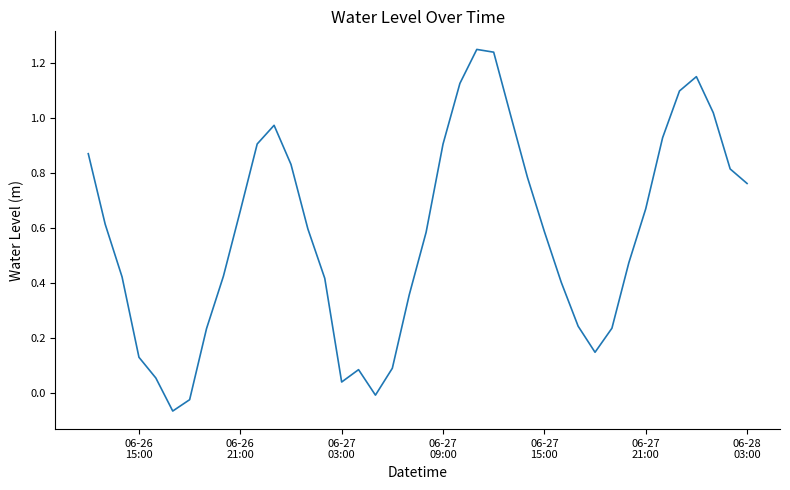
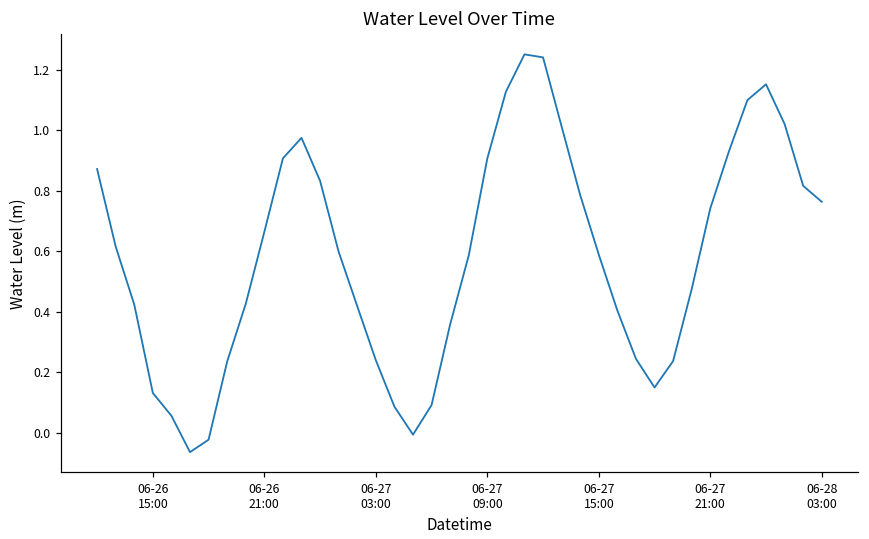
  {
    "06-26 15:00": 0.13,
    "06-26 21:00": 0.66,
-   "06-27 03:00": 0.04,
+   "06-27 03:00": 0.24,
    "06-27 09:00": 0.91,
    "06-27 15:00": 0.59,
-   "06-27 21:00": 0.67,
+   "06-27 21:00": 0.74,
    "06-28 03:00": 0.76
  }
